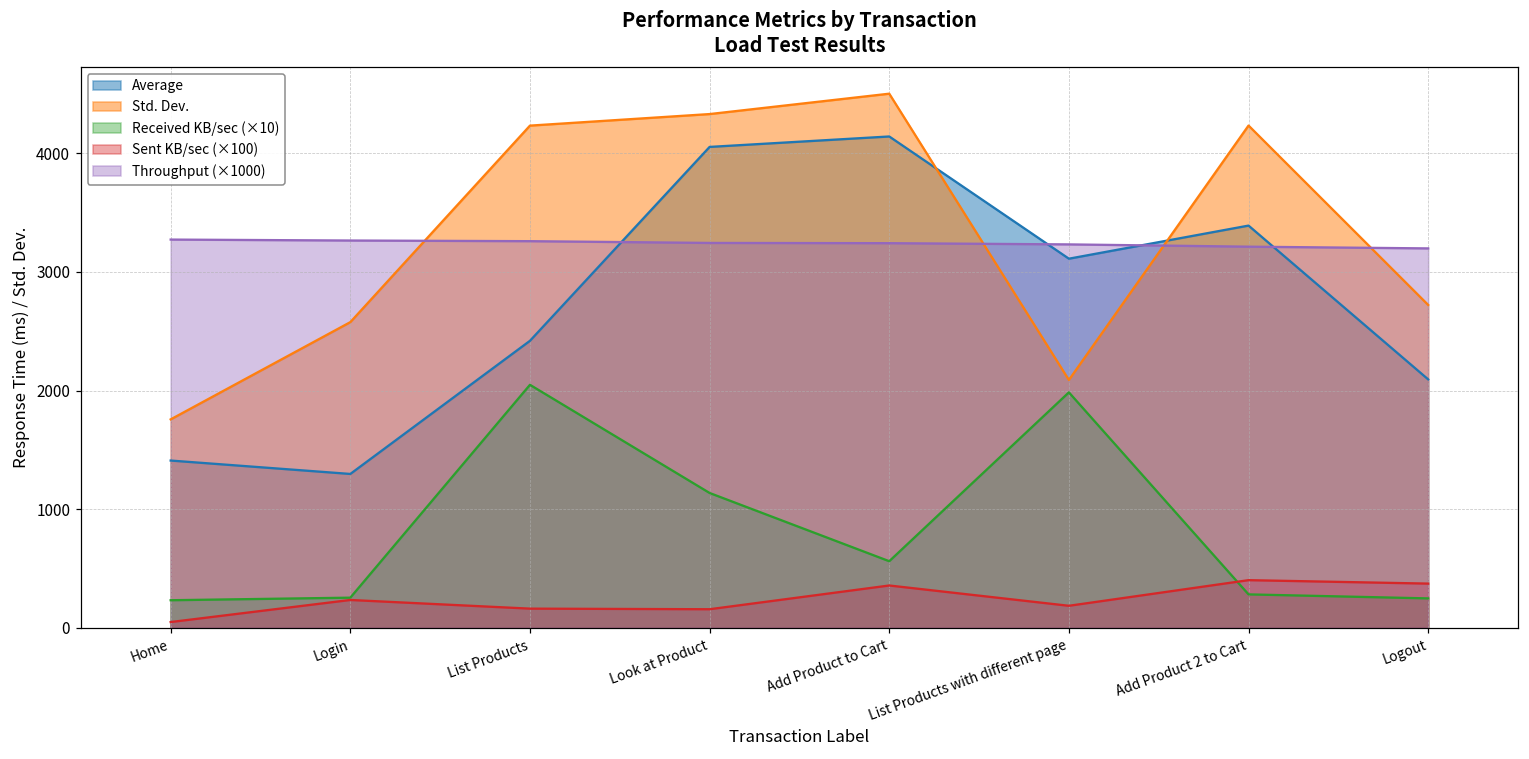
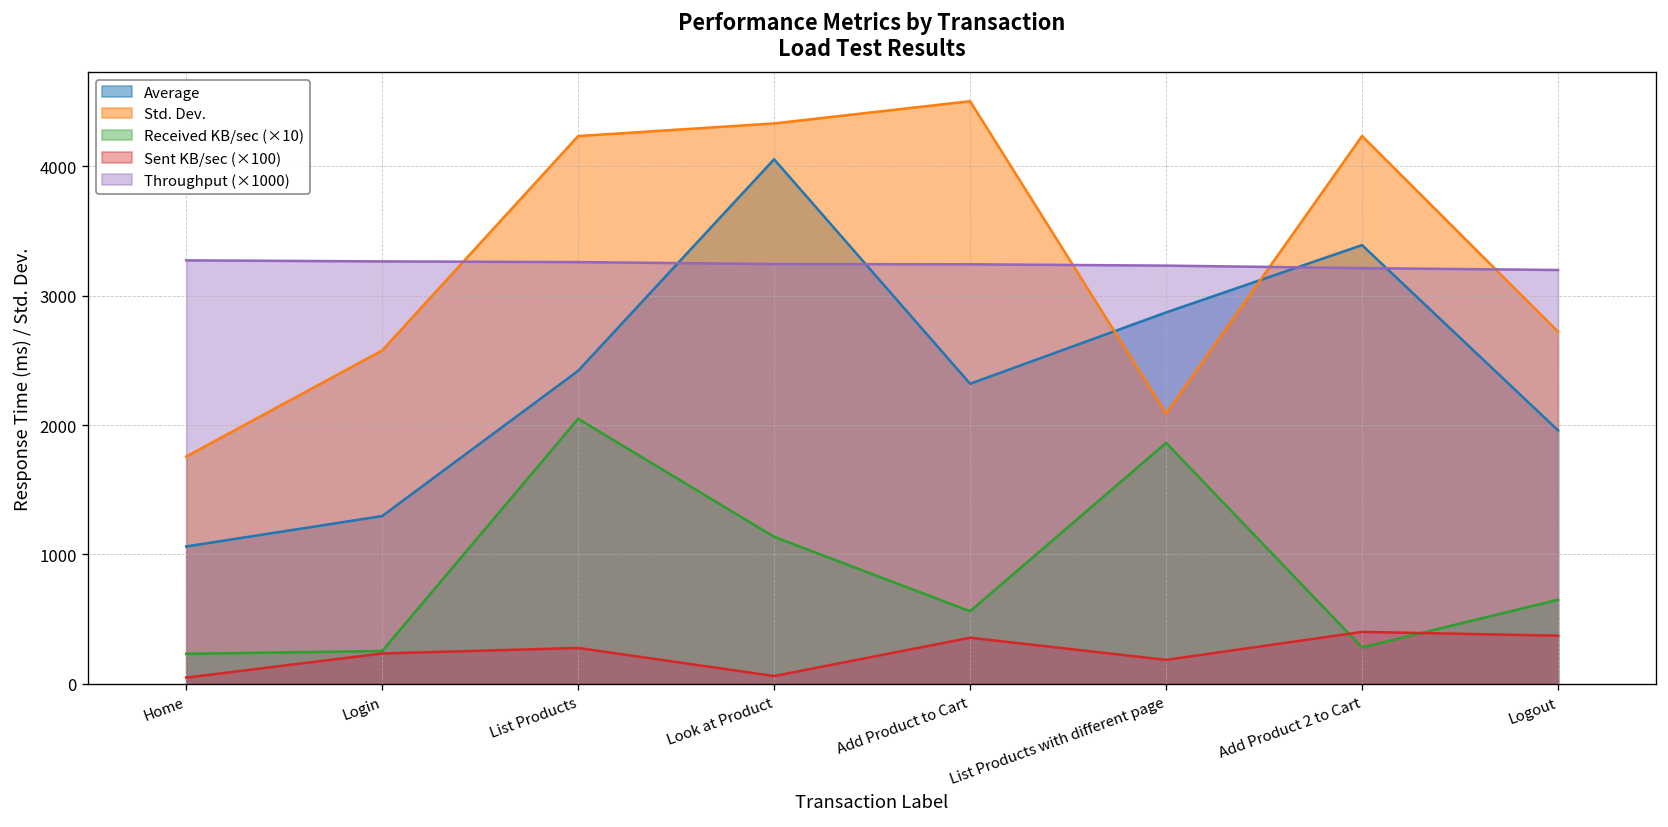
  {
    "Average": {
-     "Home": 1410,
+     "Home": 1060,
      "Login": 1300,
      "List Products": 2420,
      "Look at Product": 4050,
-     "Add Product to Cart": 4140,
-     "List Products with different page": 3110,
+     "Add Product to Cart": 2320,
+     "List Products with different page": 2870,
      "Add Product 2 to Cart": 3390,
-     "Logout": 2090
+     "Logout": 1960
    },
    "Std. Dev.": {
      "Home": 1760,
      "Login": 2580,
      "List Products": 4230,
      "Look at Product": 4330,
      "Add Product to Cart": 4500,
      "List Products with different page": 2090,
      "Add Product 2 to Cart": 4230,
      "Logout": 2720
    },
    "Received KB/sec (×10)": {
      "Home": 230,
      "List Products": 2050,
      "Look at Product": 1140,
      "Add Product to Cart": 560,
-     "List Products with different page": 1980,
+     "List Products with different page": 1860,
      "Add Product 2 to Cart": 280,
-     "Logout": 250
+     "Logout": 650
    },
    "Sent KB/sec (×100)": {
      "Home": 50,
-     "List Products": 160,
-     "Look at Product": 160,
+     "List Products": 280,
+     "Look at Product": 60,
      "Add Product to Cart": 360,
      "List Products with different page": 190,
      "Add Product 2 to Cart": 400,
      "Logout": 370
    },
    "Throughput (×1000)": {
      "Home": 3270,
      "Login": 3260,
      "List Products": 3260,
      "Look at Product": 3240,
      "Add Product to Cart": 3240,
      "List Products with different page": 3230,
      "Add Product 2 to Cart": 3210,
      "Logout": 3200
    }
  }
